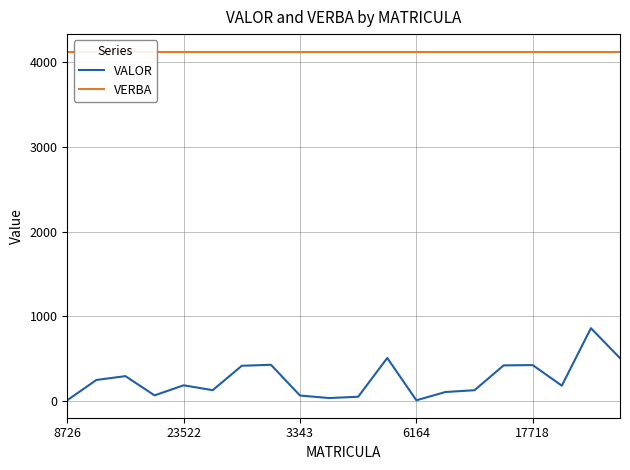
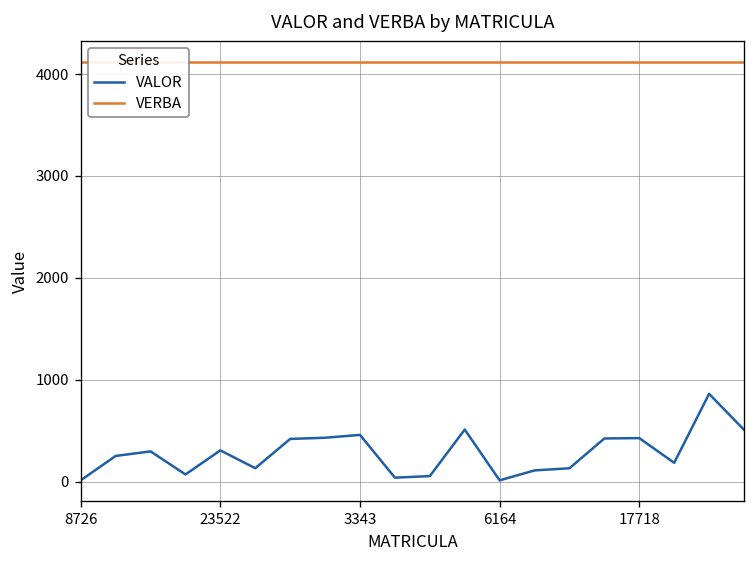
  {
    "VALOR": {
      "8726": 0,
-     "23522": 200,
-     "3343": 100,
+     "23522": 300,
+     "3343": 500,
      "6164": 0,
      "17718": 400
    },
    "VERBA": {
      "8726": 4100,
      "23522": 4100,
      "3343": 4100,
      "6164": 4100,
      "17718": 4100
    }
  }
